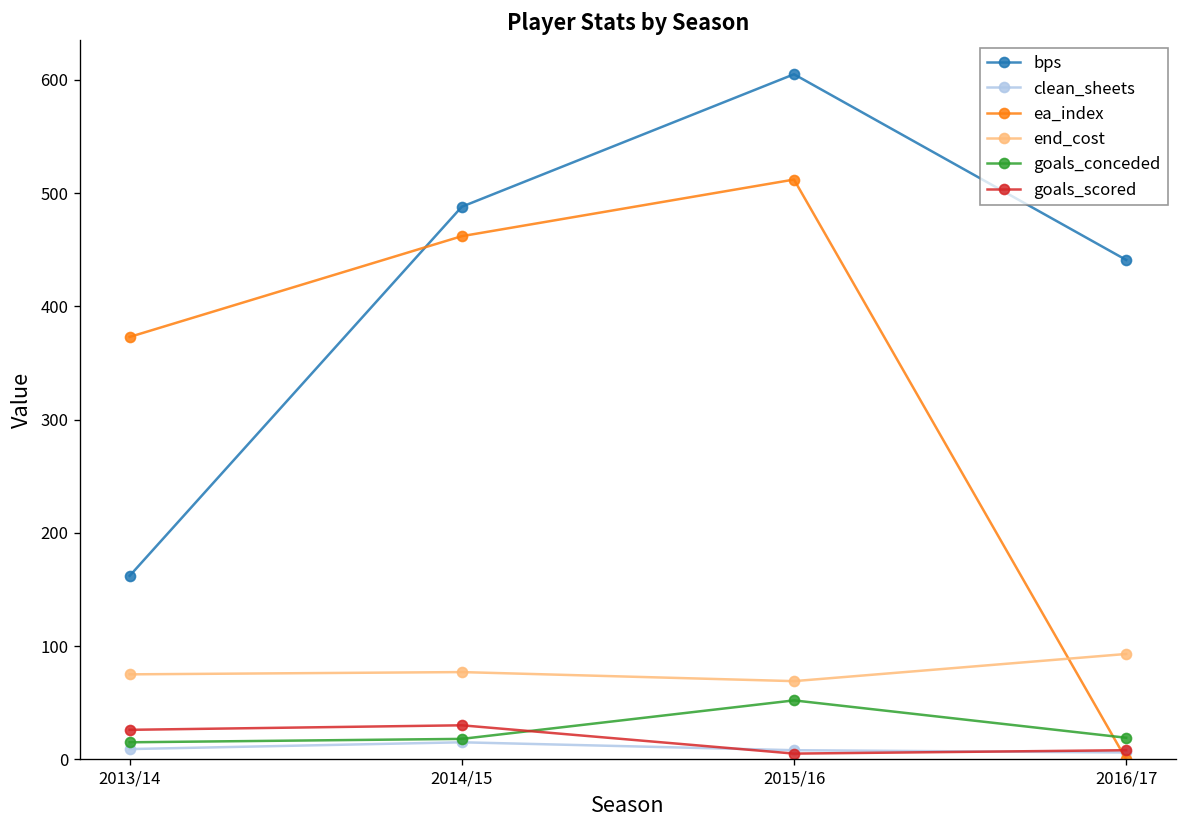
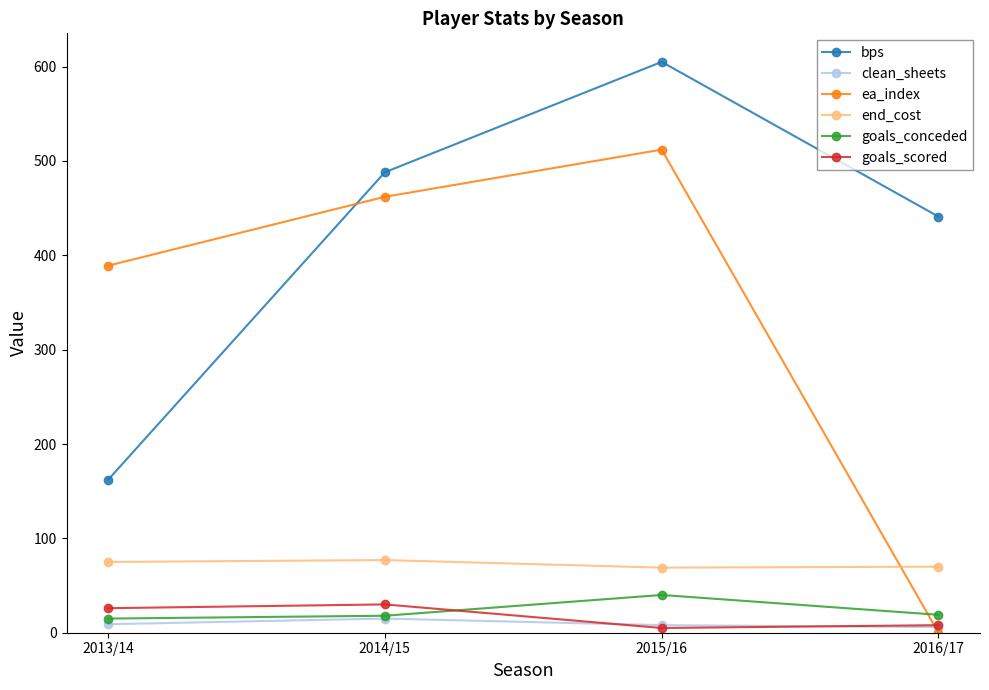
  {
    "bps": {
      "2013/14": 160,
      "2014/15": 490,
      "2015/16": 610,
      "2016/17": 440
    },
    "clean_sheets": {
      "2013/14": 10,
      "2014/15": 20,
      "2015/16": 10
    },
    "ea_index": {
-     "2013/14": 370,
+     "2013/14": 390,
      "2014/15": 460,
      "2015/16": 510,
      "2016/17": 0
    },
    "end_cost": {
      "2013/14": 80,
      "2014/15": 80,
      "2015/16": 70,
-     "2016/17": 90
+     "2016/17": 70
    },
    "goals_conceded": {
      "2013/14": 20,
      "2014/15": 20,
-     "2015/16": 50,
+     "2015/16": 40,
      "2016/17": 20
    },
    "goals_scored": {
      "2013/14": 30,
      "2014/15": 30,
      "2015/16": 10
    }
  }
